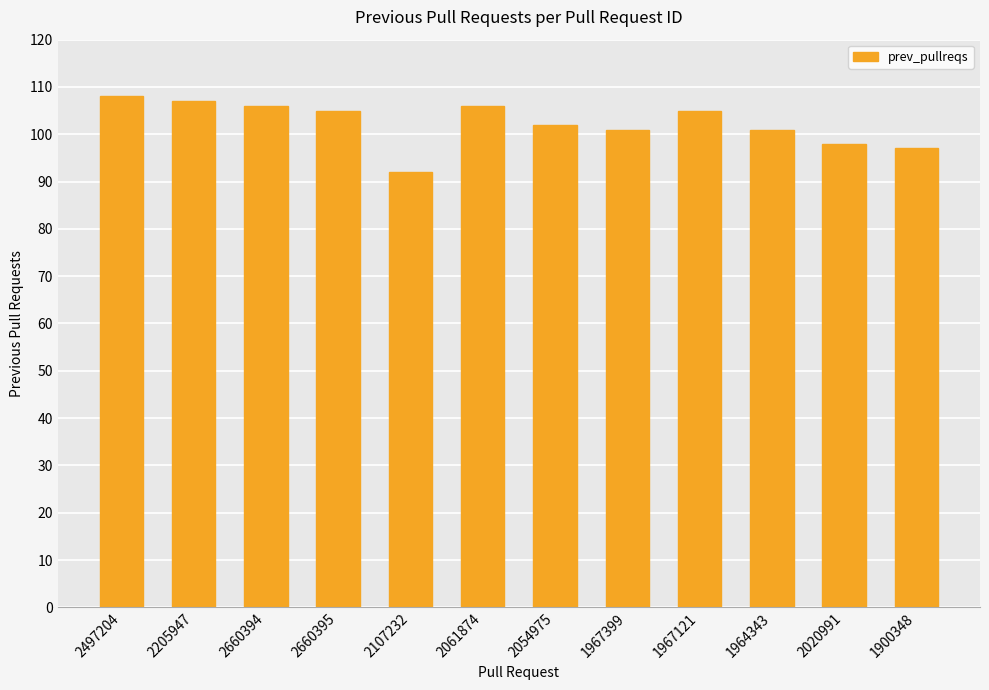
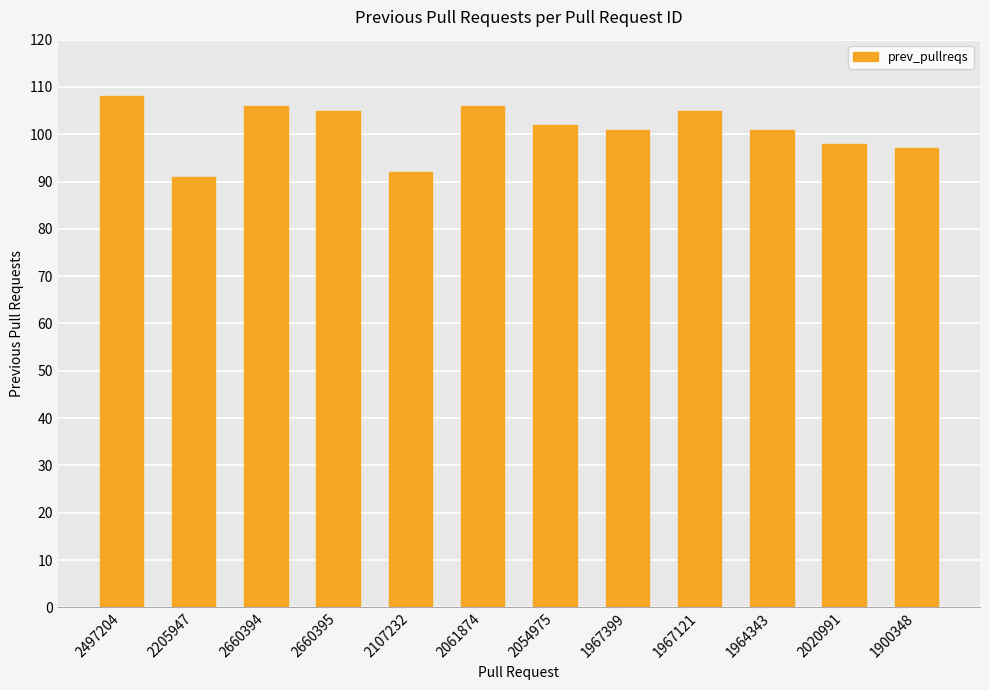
  {
    "2497204": 108,
-   "2205947": 107,
+   "2205947": 91,
    "2660394": 106,
    "2660395": 105,
    "2107232": 92,
    "2061874": 106,
    "2054975": 102,
    "1967399": 101,
    "1967121": 105,
    "1964343": 101,
    "2020991": 98,
    "1900348": 97
  }
